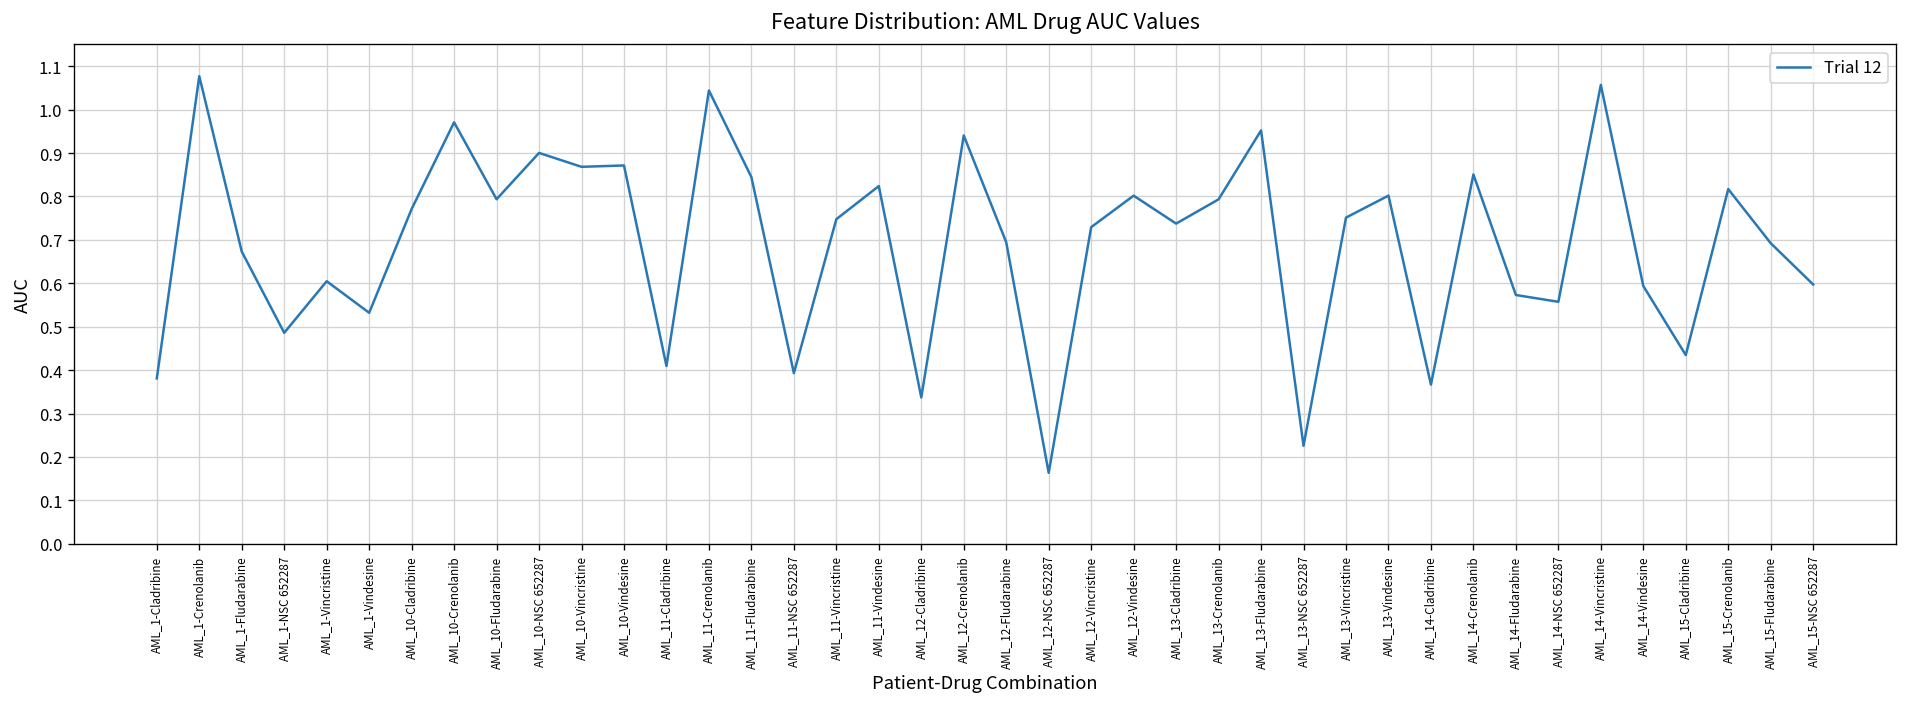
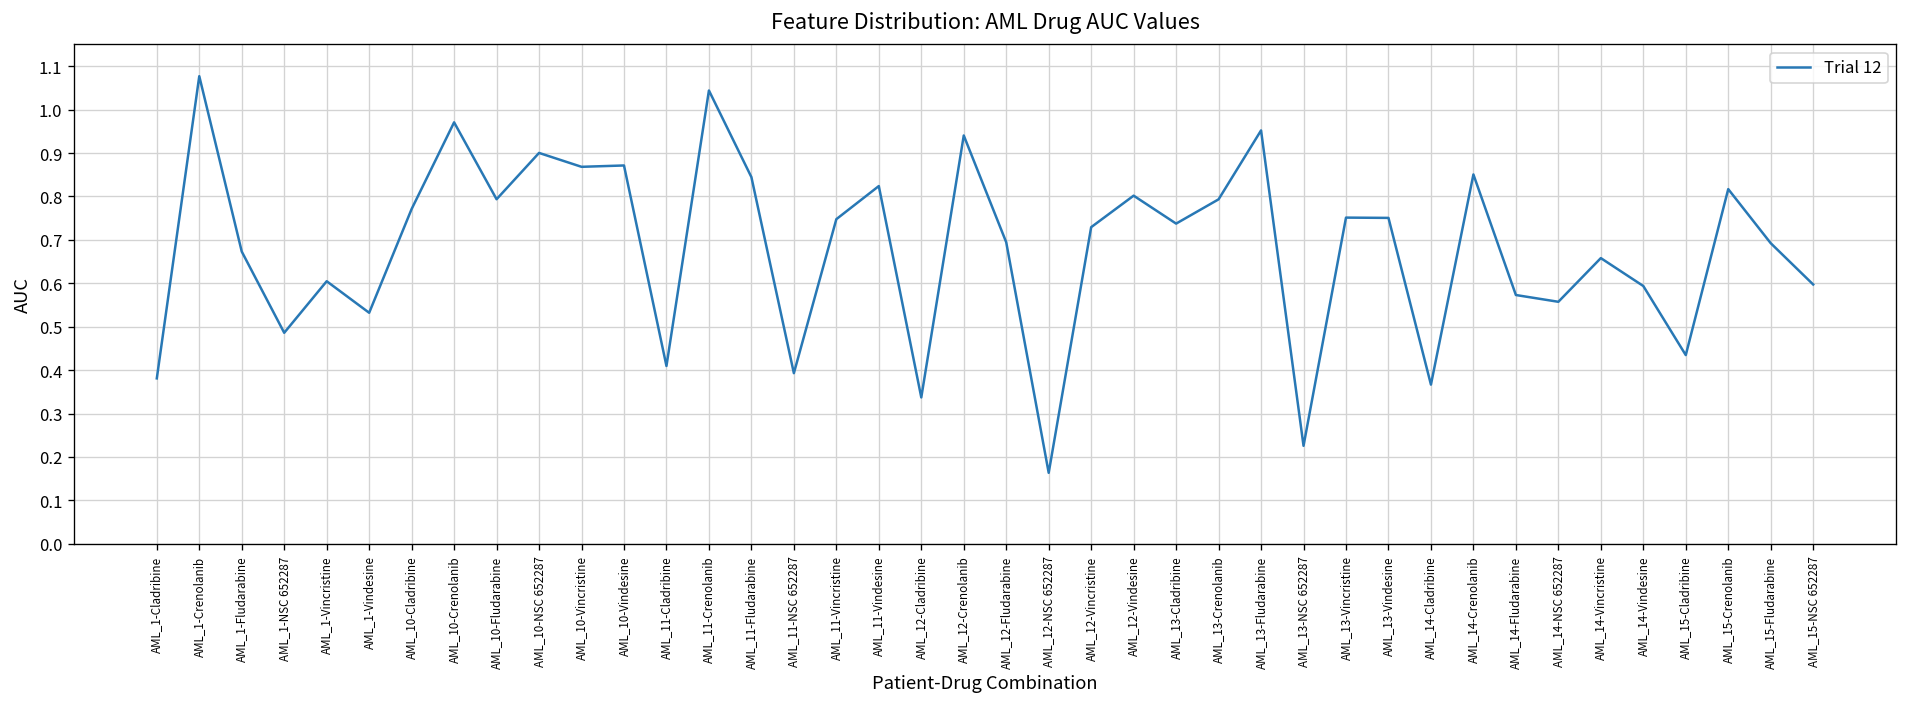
  {
    "AML_1-Cladribine": 0.38,
    "AML_1-Crenolanib": 1.08,
    "AML_1-Fludarabine": 0.67,
    "AML_1-NSC 652287": 0.49,
    "AML_1-Vincristine": 0.60,
    "AML_1-Vindesine": 0.53,
    "AML_10-Cladribine": 0.77,
    "AML_10-Crenolanib": 0.97,
    "AML_10-Fludarabine": 0.79,
    "AML_10-NSC 652287": 0.90,
    "AML_10-Vincristine": 0.87,
    "AML_10-Vindesine": 0.87,
    "AML_11-Cladribine": 0.41,
    "AML_11-Crenolanib": 1.04,
    "AML_11-Fludarabine": 0.84,
    "AML_11-NSC 652287": 0.39,
    "AML_11-Vincristine": 0.75,
    "AML_11-Vindesine": 0.82,
    "AML_12-Cladribine": 0.34,
    "AML_12-Crenolanib": 0.94,
    "AML_12-Fludarabine": 0.69,
    "AML_12-NSC 652287": 0.16,
    "AML_12-Vincristine": 0.73,
    "AML_12-Vindesine": 0.80,
    "AML_13-Cladribine": 0.74,
    "AML_13-Crenolanib": 0.79,
    "AML_13-Fludarabine": 0.95,
    "AML_13-NSC 652287": 0.23,
    "AML_13-Vincristine": 0.75,
-   "AML_13-Vindesine": 0.80,
+   "AML_13-Vindesine": 0.75,
    "AML_14-Cladribine": 0.37,
    "AML_14-Crenolanib": 0.85,
    "AML_14-Fludarabine": 0.57,
    "AML_14-NSC 652287": 0.56,
-   "AML_14-Vincristine": 1.06,
+   "AML_14-Vincristine": 0.66,
    "AML_14-Vindesine": 0.59,
    "AML_15-Cladribine": 0.43,
    "AML_15-Crenolanib": 0.82,
    "AML_15-Fludarabine": 0.69,
    "AML_15-NSC 652287": 0.60
  }
